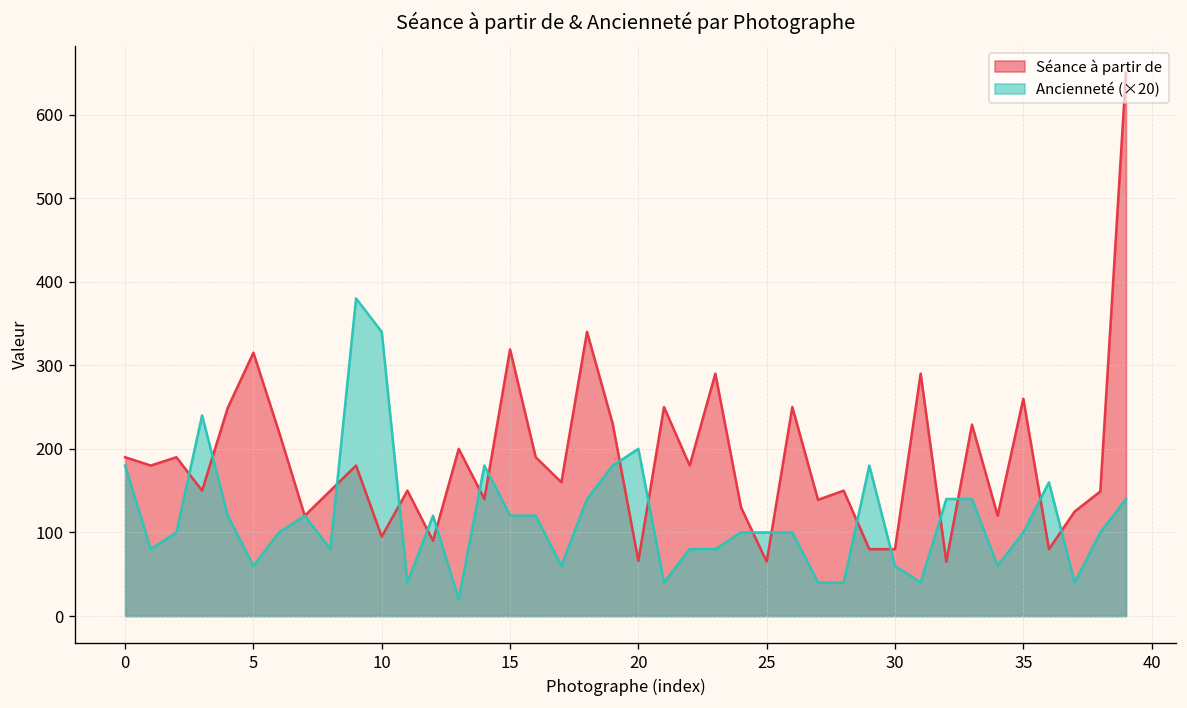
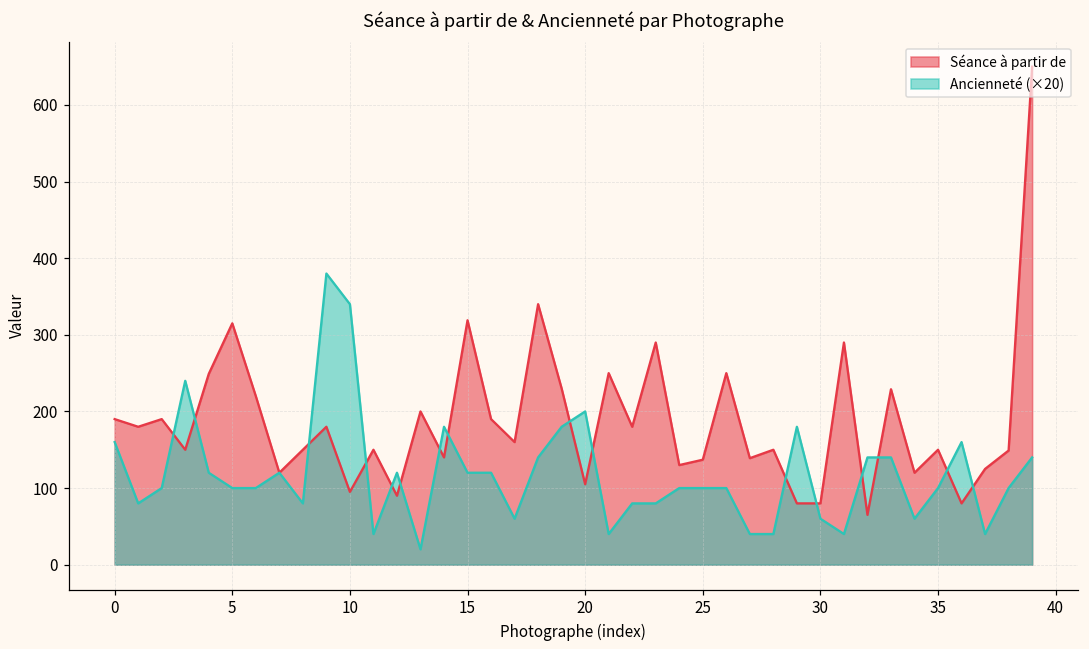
  {
    "Séance à partir de": {
      "0": 190,
      "5": 320,
      "10": 100,
      "15": 320,
-     "20": 70,
-     "25": 70,
+     "20": 110,
+     "25": 140,
      "30": 80,
-     "35": 260
+     "35": 150
    },
    "Ancienneté (×20)": {
-     "0": 180,
-     "5": 60,
+     "0": 160,
+     "5": 100,
      "10": 340,
      "15": 120,
      "20": 200,
      "25": 100,
      "30": 60,
      "35": 100
    }
  }
